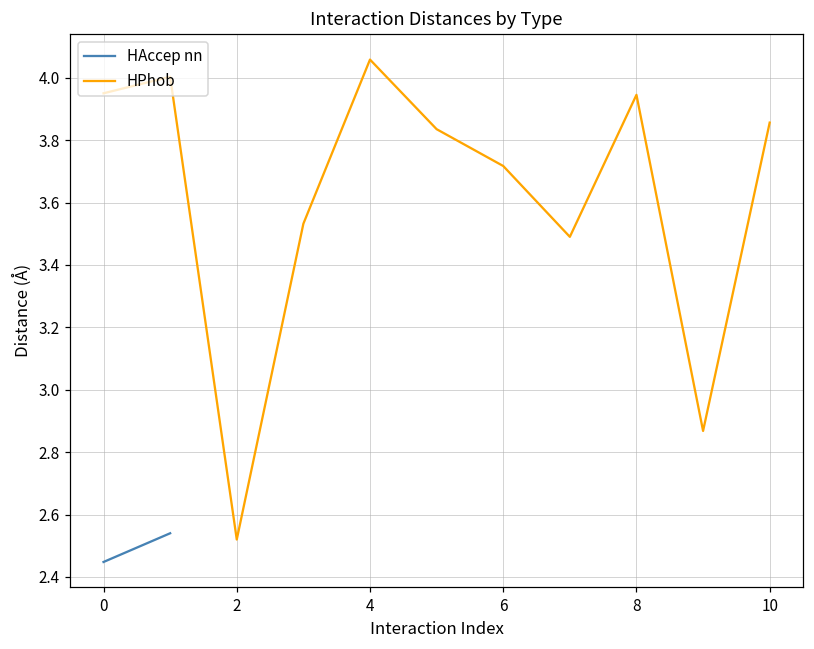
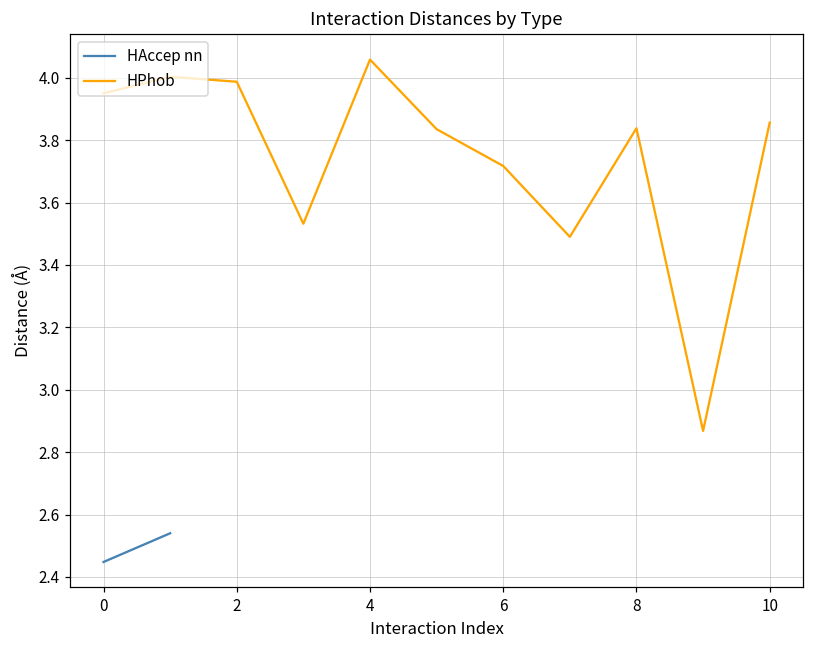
  {
    "HAccep nn": {
      "0": 2.45
    },
    "HPhob": {
      "0": 3.95,
-     "2": 2.52,
+     "2": 3.99,
      "4": 4.06,
      "6": 3.72,
-     "8": 3.95,
+     "8": 3.84,
      "10": 3.86
    }
  }
